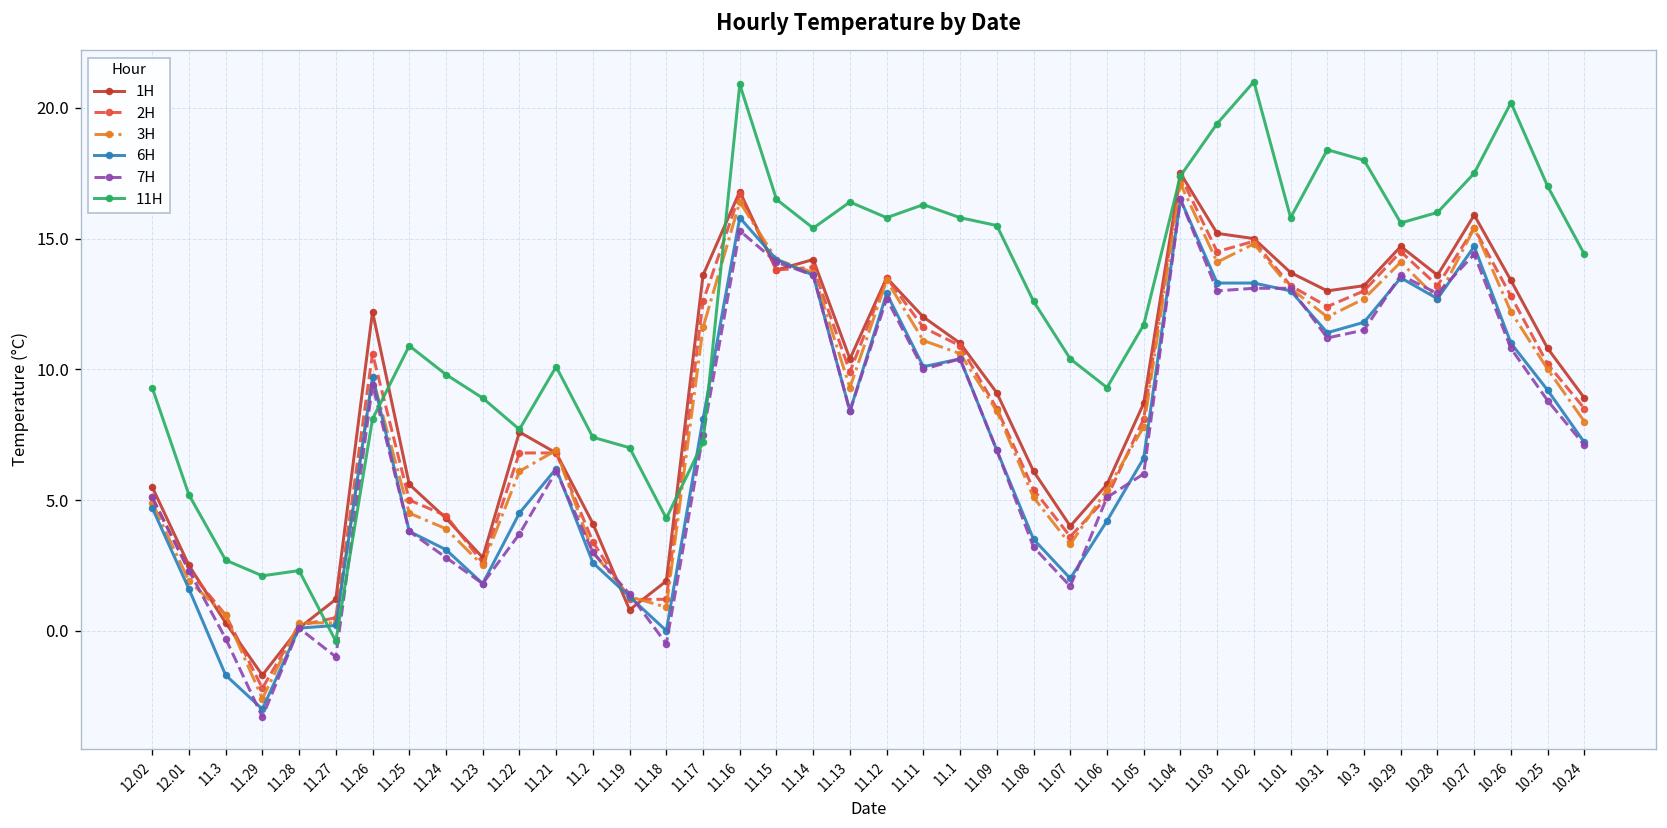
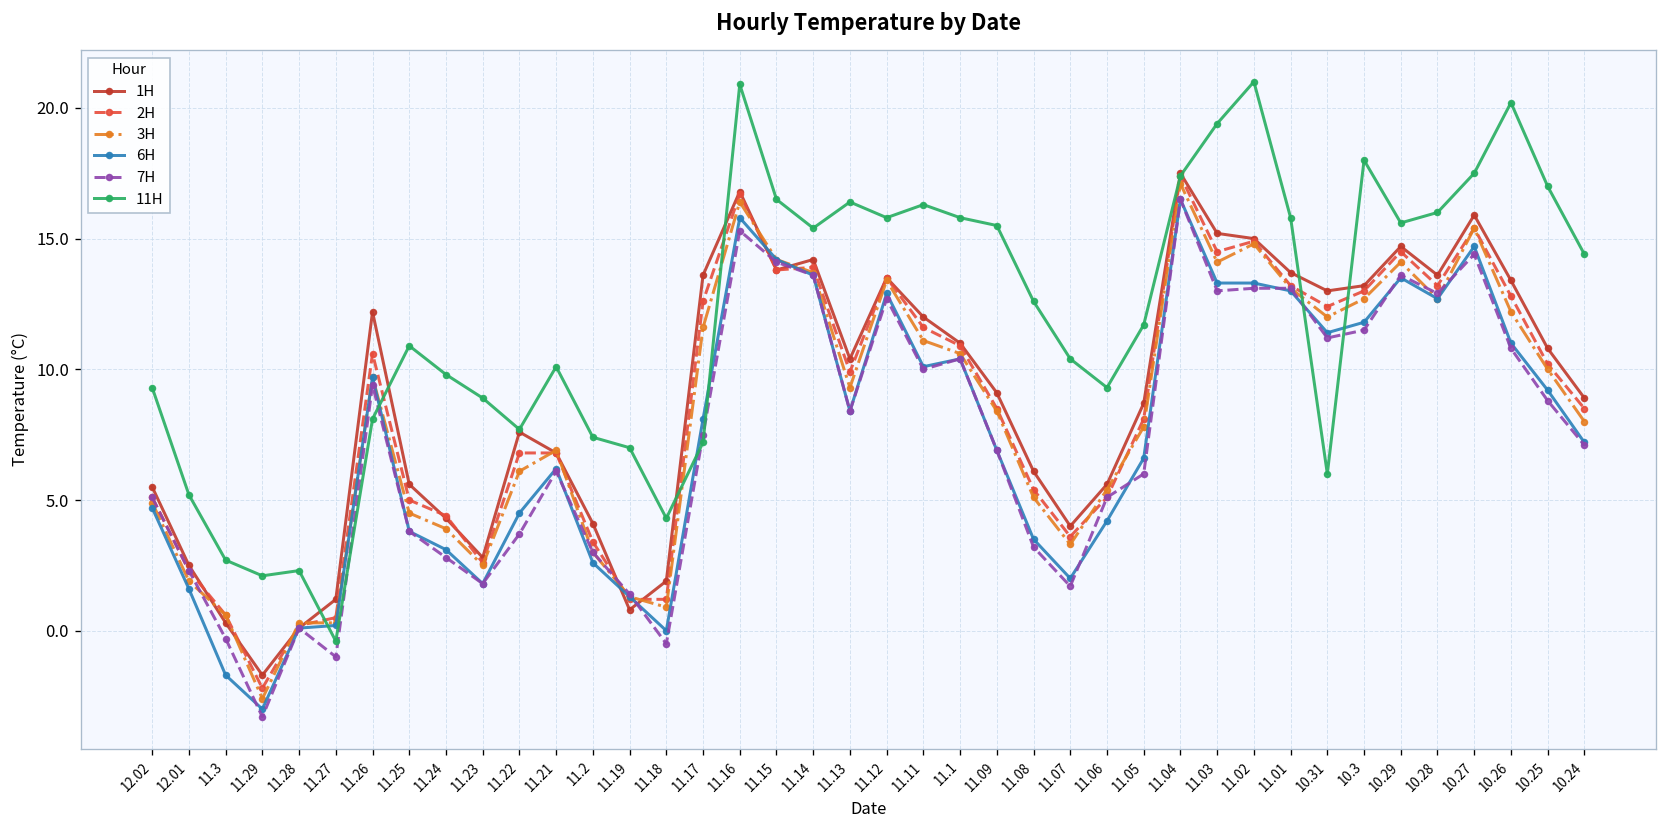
  {
    "6H": {
      "12.02": 4.7,
      "12.01": 1.6,
      "11.3": -1.7,
      "11.29": -3.0,
      "11.24": 3.1,
      "11.22": 4.5,
      "11.2": 2.6,
      "11.18": 0.0,
      "11.17": 8.1,
      "11.16": 15.8,
      "11.12": 12.9,
      "11.08": 3.5,
      "11.07": 2.0,
      "11.06": 4.2,
      "11.05": 6.6,
      "11.03": 13.3,
      "11.02": 13.3,
      "10.31": 11.4,
      "10.3": 11.8,
      "10.27": 14.7,
      "10.26": 11.0,
      "10.25": 9.2
    },
    "7H": {
      "11.3": -0.3,
      "11.29": -3.3,
      "11.27": -1.0,
      "11.26": 9.4,
      "11.24": 2.8,
      "11.22": 3.7,
      "11.18": -0.5,
      "11.17": 7.5,
      "11.16": 15.3,
      "11.12": 12.7,
      "11.08": 3.2,
      "11.07": 1.7,
      "11.05": 6.0,
      "11.03": 13.0,
      "11.02": 13.1,
      "10.31": 11.2,
      "10.3": 11.5,
      "10.28": 12.9,
      "10.27": 14.4,
      "10.26": 10.8,
      "10.25": 8.8
    },
    "11H": {
      "12.02": 9.3,
      "12.01": 5.2,
      "11.3": 2.7,
      "11.29": 2.1,
      "11.28": 2.3,
      "11.27": -0.4,
      "11.26": 8.1,
      "11.25": 10.9,
      "11.24": 9.8,
      "11.23": 8.9,
      "11.21": 10.1,
      "11.2": 7.4,
      "11.19": 7.0,
      "11.18": 4.3,
      "11.17": 7.2,
      "11.16": 20.9,
      "11.15": 16.5,
      "11.14": 15.4,
      "11.13": 16.4,
      "11.12": 15.8,
      "11.11": 16.3,
      "11.1": 15.8,
      "11.09": 15.5,
      "11.08": 12.6,
      "11.07": 10.4,
      "11.06": 9.3,
      "11.05": 11.7,
      "11.03": 19.4,
      "11.02": 21.0,
      "11.01": 15.8,
-     "10.31": 18.4,
+     "10.31": 6.0,
      "10.3": 18.0,
      "10.29": 15.6,
      "10.28": 16.0,
      "10.27": 17.5,
      "10.26": 20.2,
      "10.25": 17.0,
      "10.24": 14.4
    }
  }
